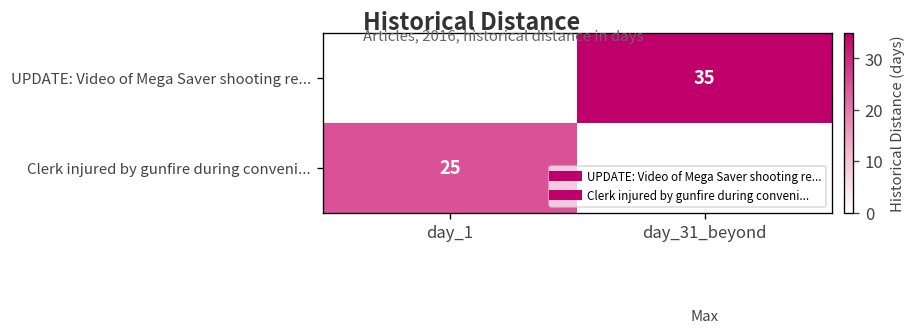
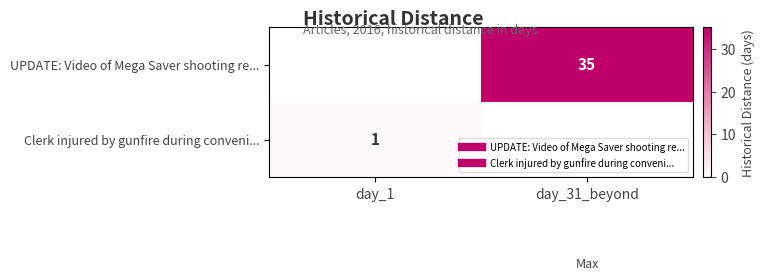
  {
    "UPDATE: Video of Mega Saver shooting re...": {
      "day_31_beyond": 35
    },
    "Clerk injured by gunfire during conveni...": {
-     "day_1": 25
+     "day_1": 1
    }
  }
